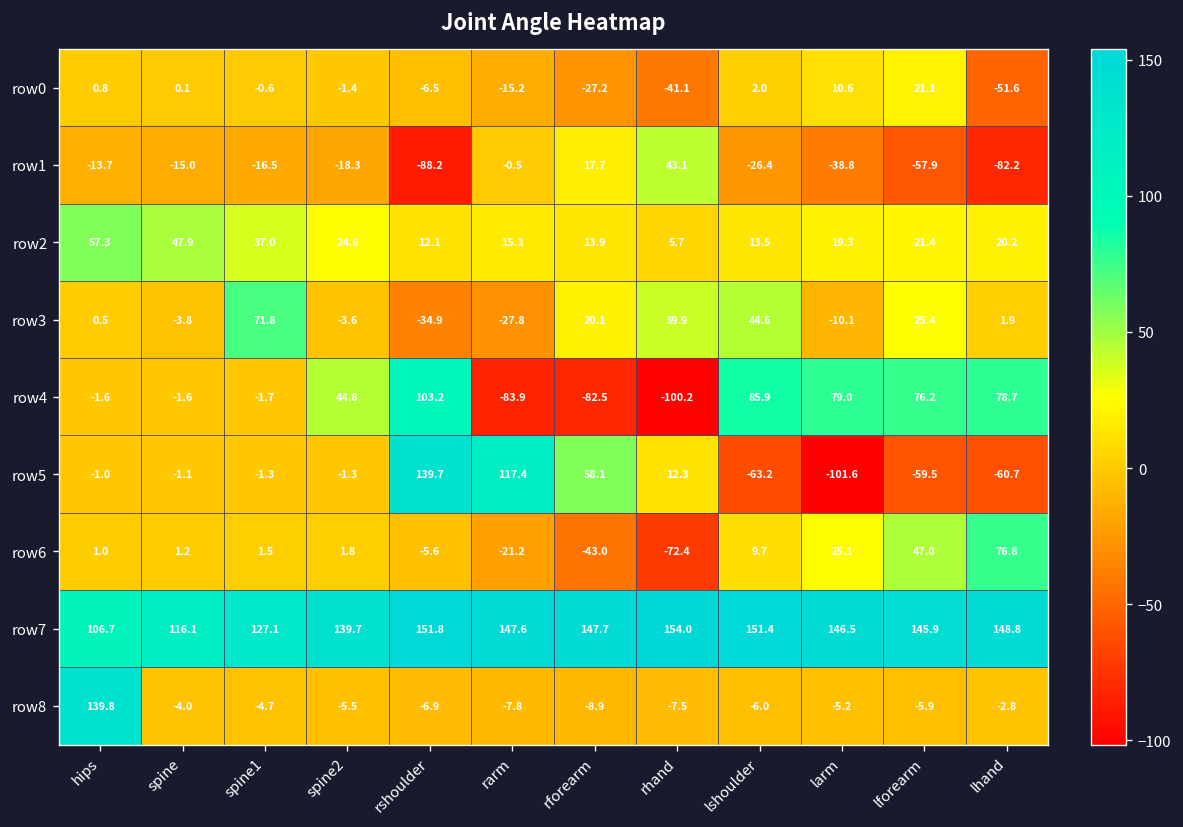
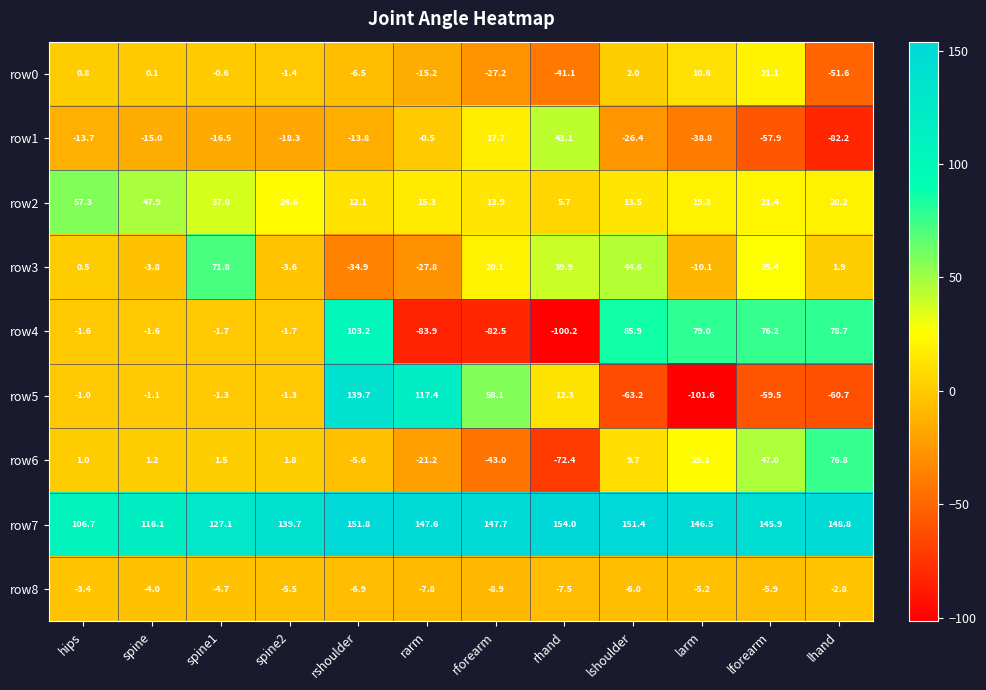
  {
    "row0": {
      "hips": 0.8,
      "spine": 0.1,
      "spine1": -0.6,
      "spine2": -1.4,
      "rshoulder": -6.5,
      "rarm": -15.2,
      "rforearm": -27.2,
      "rhand": -41.1,
      "lshoulder": 2.0,
      "larm": 10.6,
      "lforearm": 21.1,
      "lhand": -51.6
    },
    "row1": {
      "hips": -13.7,
      "spine": -15.0,
      "spine1": -16.5,
      "spine2": -18.3,
-     "rshoulder": -88.2,
+     "rshoulder": -13.8,
      "rarm": -0.5,
      "rforearm": 17.7,
      "rhand": 43.1,
      "lshoulder": -26.4,
      "larm": -38.8,
      "lforearm": -57.9,
      "lhand": -82.2
    },
    "row2": {
      "hips": 57.3,
      "spine": 47.9,
      "spine1": 37.0,
      "spine2": 24.6,
      "rshoulder": 12.1,
      "rarm": 15.3,
      "rforearm": 13.9,
      "rhand": 5.7,
      "lshoulder": 13.5,
      "larm": 19.3,
      "lforearm": 21.4,
      "lhand": 20.2
    },
    "row3": {
      "hips": 0.5,
      "spine": -3.8,
      "spine1": 71.8,
      "spine2": -3.6,
      "rshoulder": -34.9,
      "rarm": -27.8,
      "rforearm": 20.1,
      "rhand": 39.9,
      "lshoulder": 44.6,
      "larm": -10.1,
      "lforearm": 25.4,
      "lhand": 1.9
    },
    "row4": {
      "hips": -1.6,
      "spine": -1.6,
      "spine1": -1.7,
-     "spine2": 44.8,
+     "spine2": -1.7,
      "rshoulder": 103.2,
      "rarm": -83.9,
      "rforearm": -82.5,
      "rhand": -100.2,
      "lshoulder": 85.9,
      "larm": 79.0,
      "lforearm": 76.2,
      "lhand": 78.7
    },
    "row5": {
      "hips": -1.0,
      "spine": -1.1,
      "spine1": -1.3,
      "spine2": -1.3,
      "rshoulder": 139.7,
      "rarm": 117.4,
      "rforearm": 58.1,
      "rhand": 12.3,
      "lshoulder": -63.2,
      "larm": -101.6,
      "lforearm": -59.5,
      "lhand": -60.7
    },
    "row6": {
      "hips": 1.0,
      "spine": 1.2,
      "spine1": 1.5,
      "spine2": 1.8,
      "rshoulder": -5.6,
      "rarm": -21.2,
      "rforearm": -43.0,
      "rhand": -72.4,
      "lshoulder": 9.7,
      "larm": 25.1,
      "lforearm": 47.0,
      "lhand": 76.8
    },
    "row7": {
      "hips": 106.7,
      "spine": 116.1,
      "spine1": 127.1,
      "spine2": 139.7,
      "rshoulder": 151.8,
      "rarm": 147.6,
      "rforearm": 147.7,
      "rhand": 154.0,
      "lshoulder": 151.4,
      "larm": 146.5,
      "lforearm": 145.9,
      "lhand": 148.8
    },
    "row8": {
-     "hips": 139.8,
+     "hips": -3.4,
      "spine": -4.0,
      "spine1": -4.7,
      "spine2": -5.5,
      "rshoulder": -6.9,
      "rarm": -7.8,
      "rforearm": -8.9,
      "rhand": -7.5,
      "lshoulder": -6.0,
      "larm": -5.2,
      "lforearm": -5.9,
      "lhand": -2.8
    }
  }
